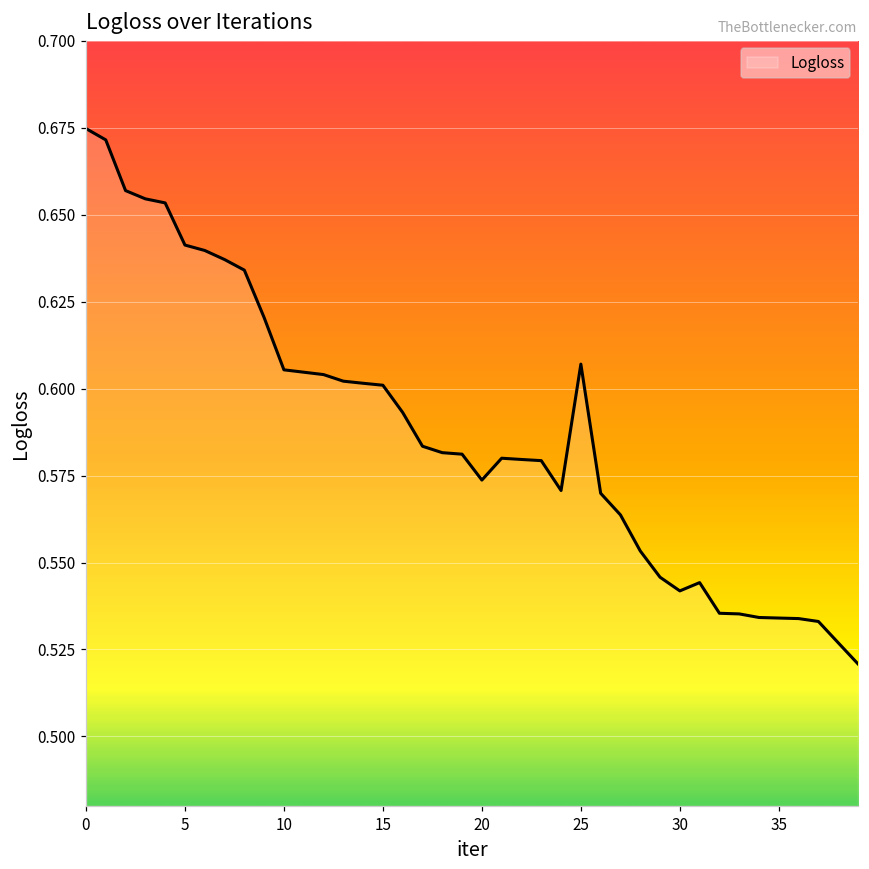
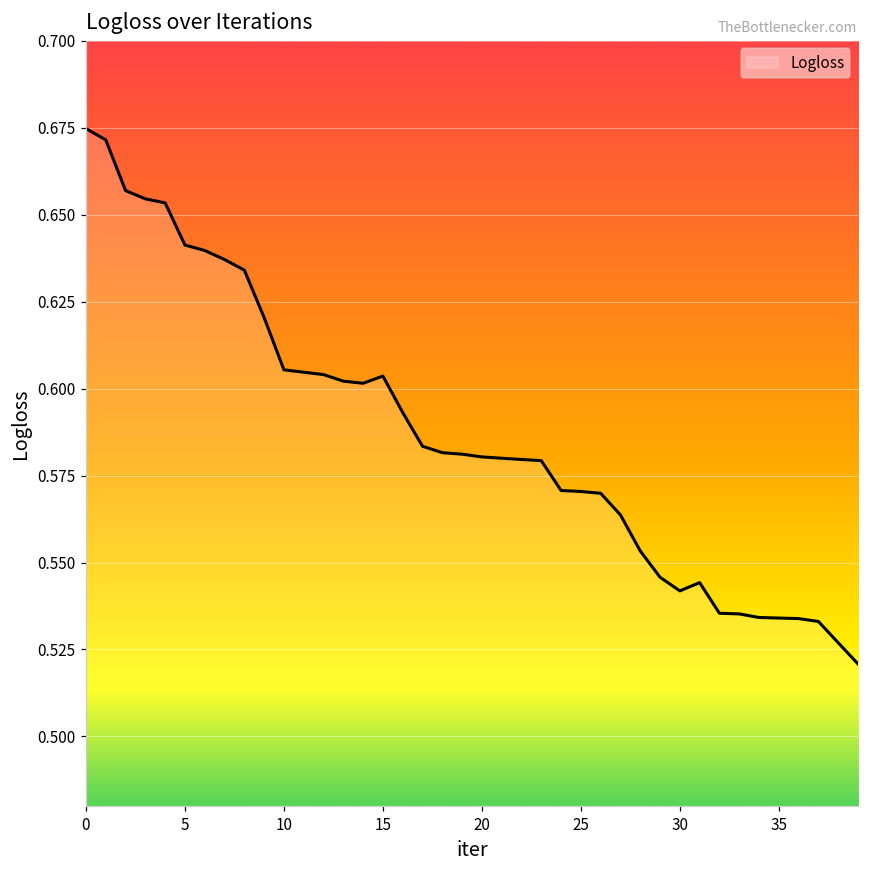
  {
    "0": 0.675,
    "5": 0.641,
    "10": 0.605,
-   "15": 0.601,
-   "20": 0.574,
-   "25": 0.607,
+   "15": 0.604,
+   "20": 0.580,
+   "25": 0.570,
    "30": 0.542,
    "35": 0.534
  }
